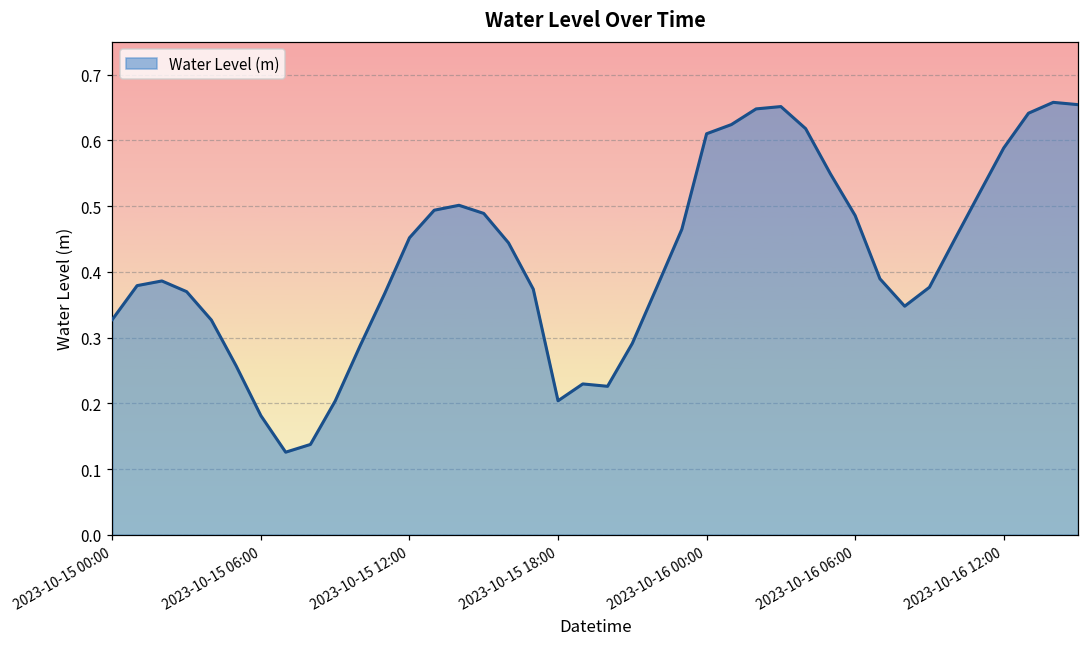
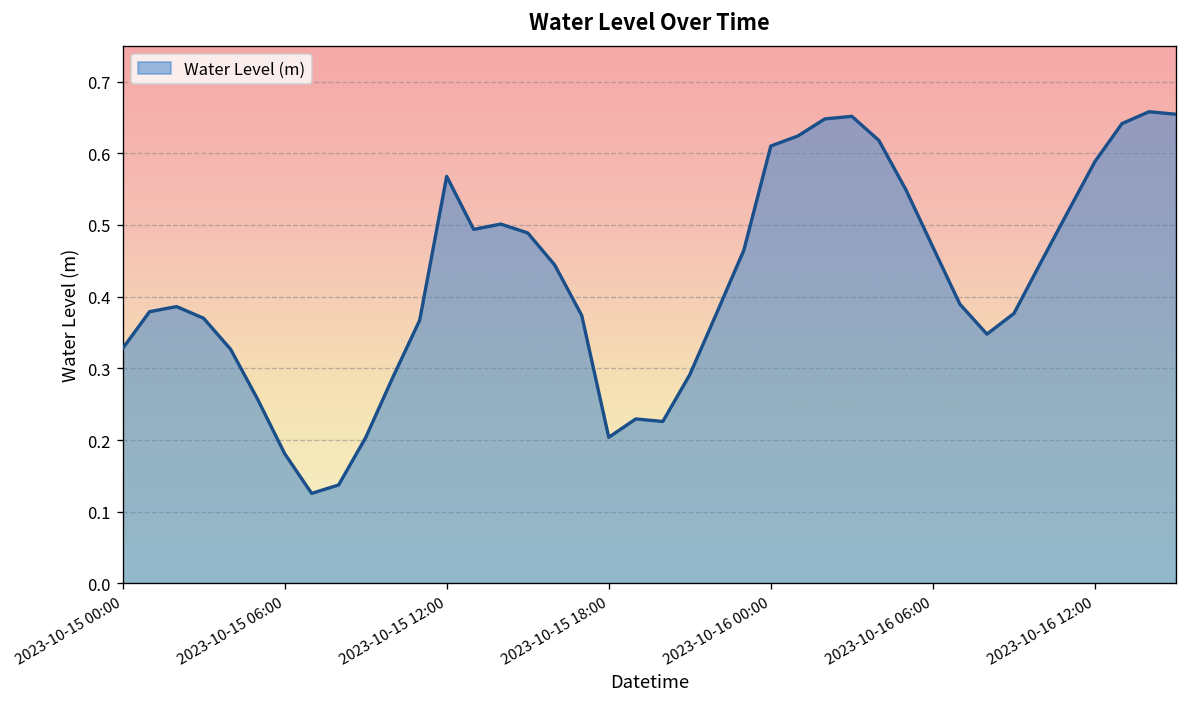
  {
    "2023-10-15 00:00": 0.33,
    "2023-10-15 06:00": 0.18,
-   "2023-10-15 12:00": 0.45,
+   "2023-10-15 12:00": 0.57,
    "2023-10-15 18:00": 0.20,
    "2023-10-16 00:00": 0.61,
-   "2023-10-16 06:00": 0.49,
+   "2023-10-16 06:00": 0.47,
    "2023-10-16 12:00": 0.59
  }
